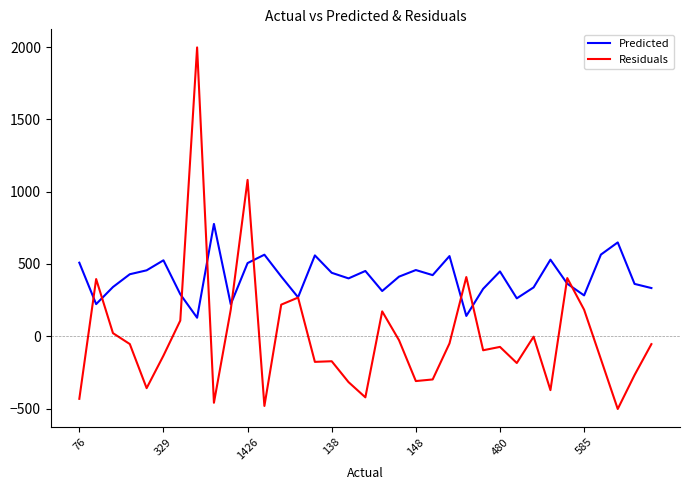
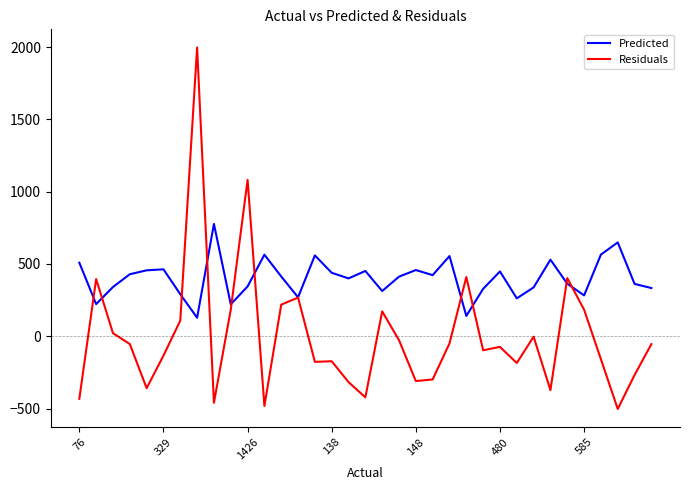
  {
    "Predicted": {
      "76": 510,
-     "329": 530,
-     "1426": 510,
+     "329": 460,
+     "1426": 340,
      "138": 440,
      "148": 460,
      "480": 450,
      "585": 280
    },
    "Residuals": {
      "76": -430,
      "329": -130,
      "1426": 1080,
      "138": -170,
      "148": -310,
      "480": -70,
      "585": 180
    }
  }
